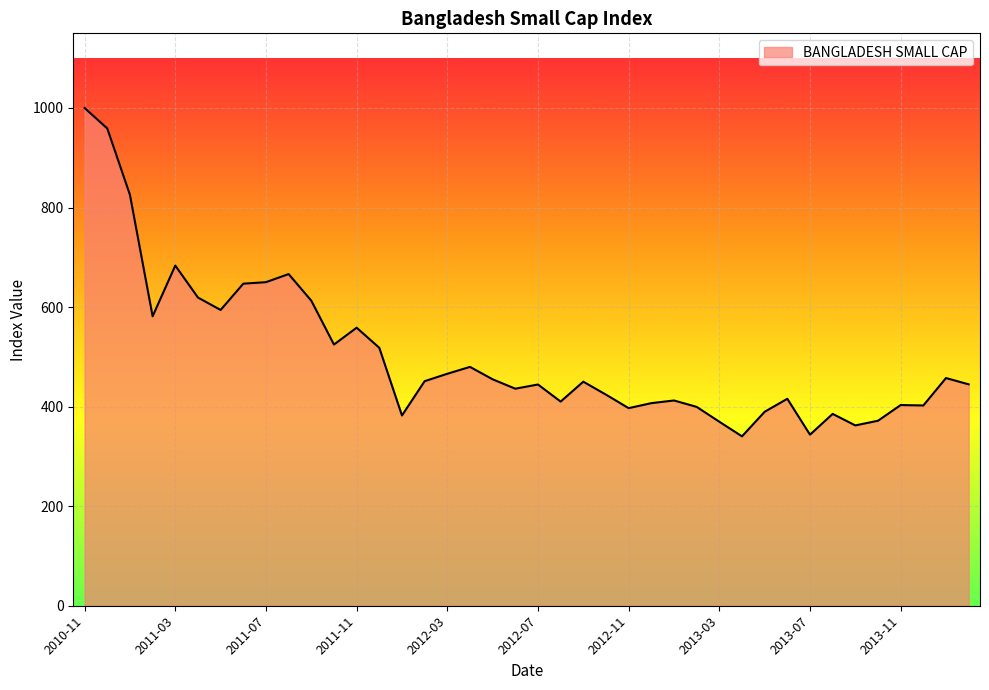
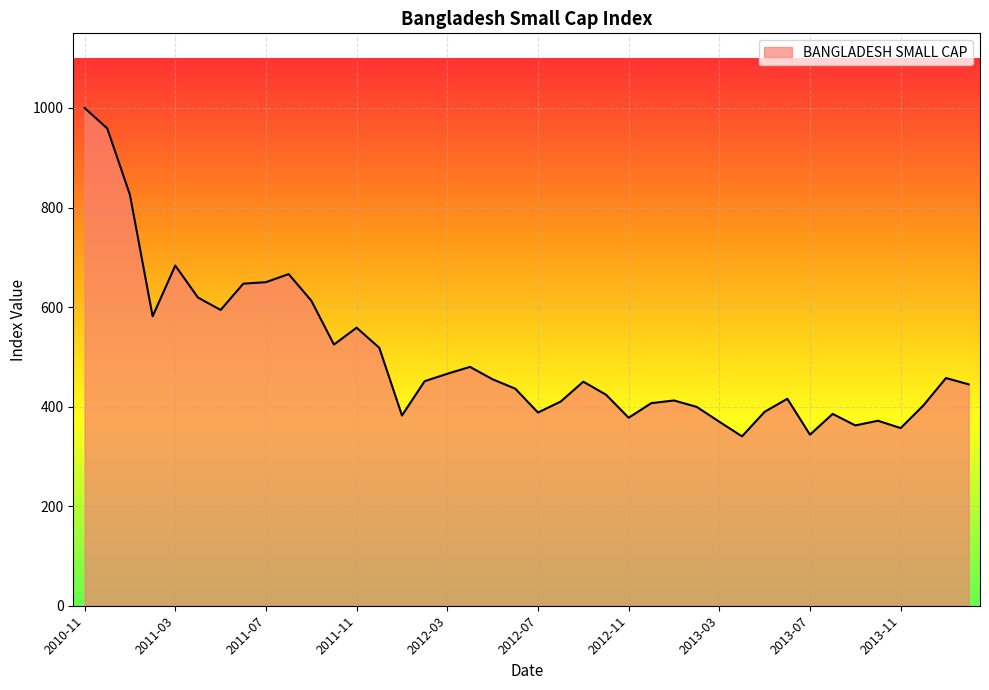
  {
    "2010-11": 1000,
    "2011-03": 680,
    "2011-07": 650,
    "2011-11": 560,
    "2012-03": 470,
-   "2012-07": 440,
-   "2012-11": 400,
+   "2012-07": 390,
+   "2012-11": 380,
    "2013-03": 370,
    "2013-07": 340,
-   "2013-11": 400
+   "2013-11": 360
  }
